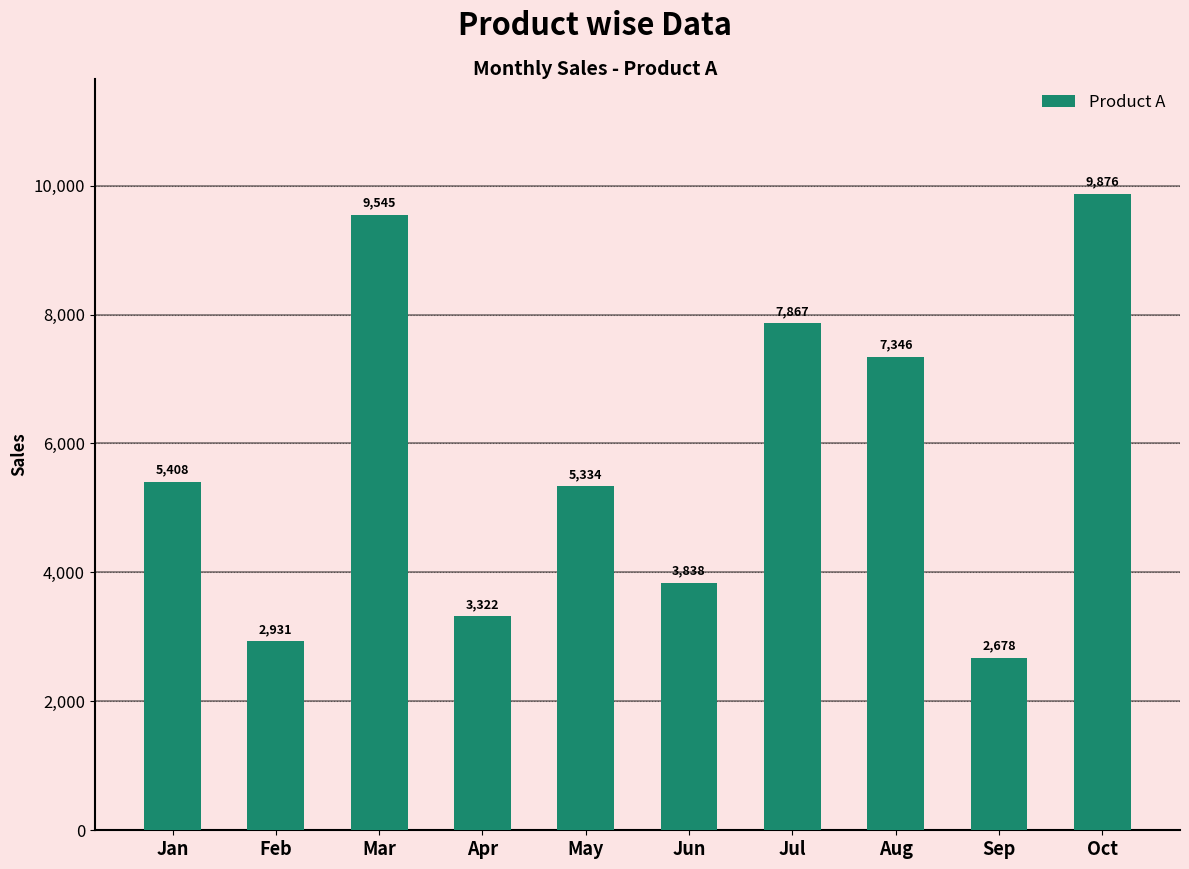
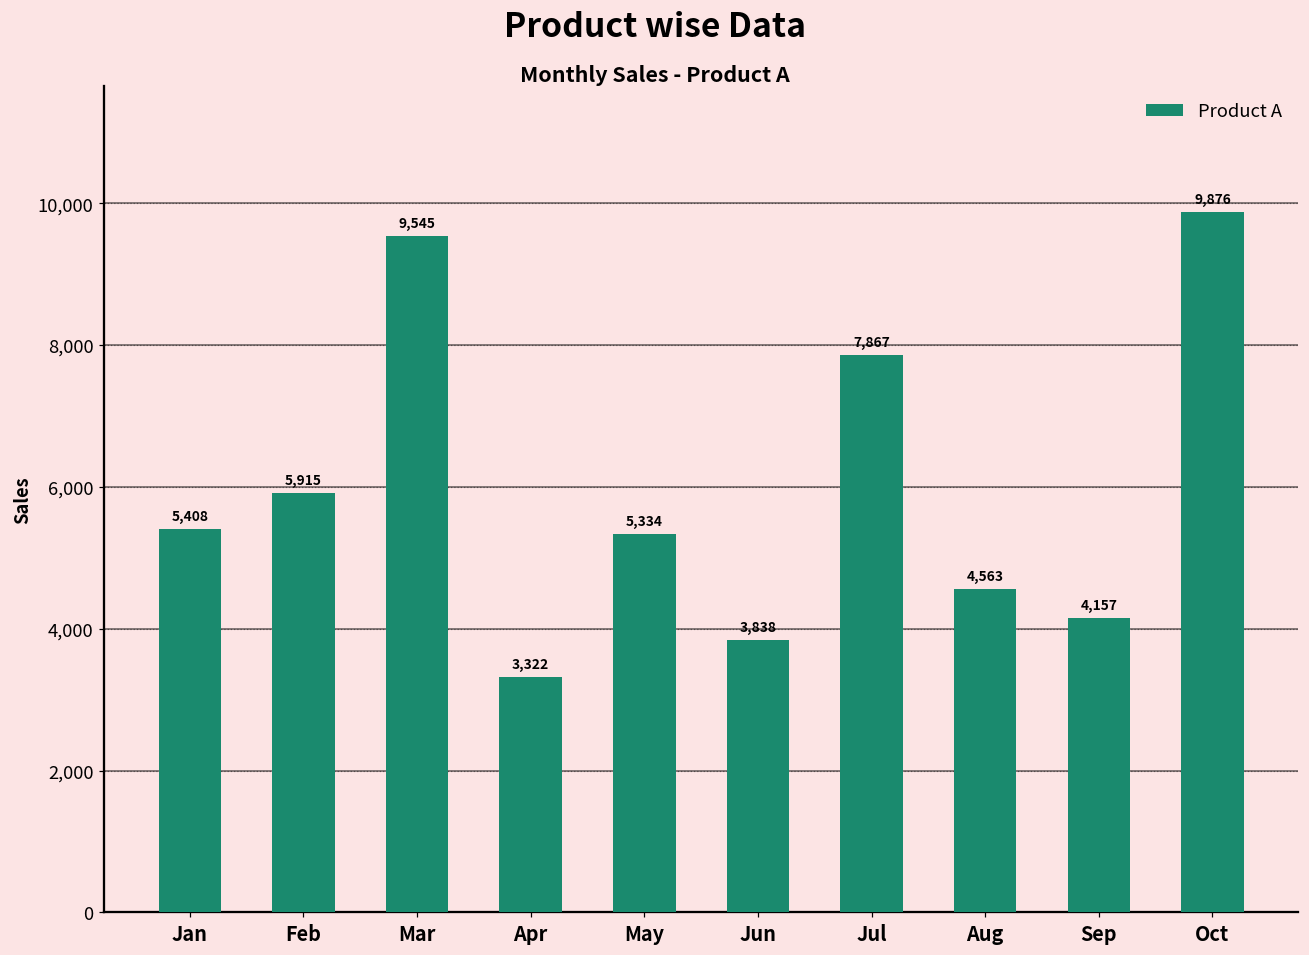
  {
    "Jan": "5,408",
-   "Feb": "2,931",
+   "Feb": "5,915",
    "Mar": "9,545",
    "Apr": "3,322",
    "May": "5,334",
    "Jun": "3,838",
    "Jul": "7,867",
-   "Aug": "7,346",
-   "Sep": "2,678",
+   "Aug": "4,563",
+   "Sep": "4,157",
    "Oct": "9,876"
  }
